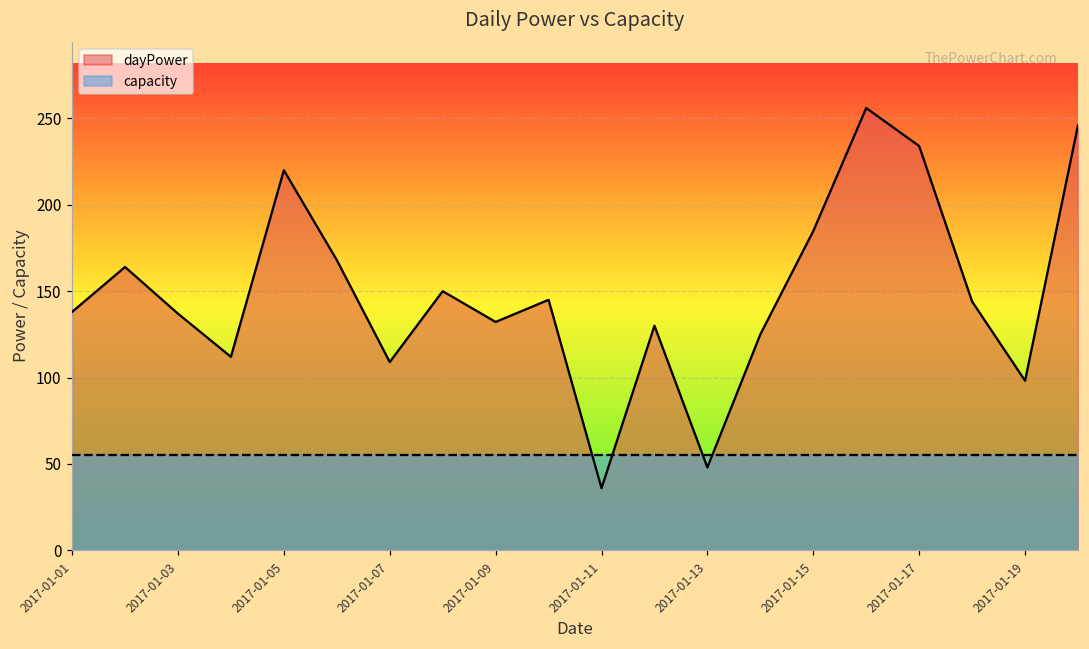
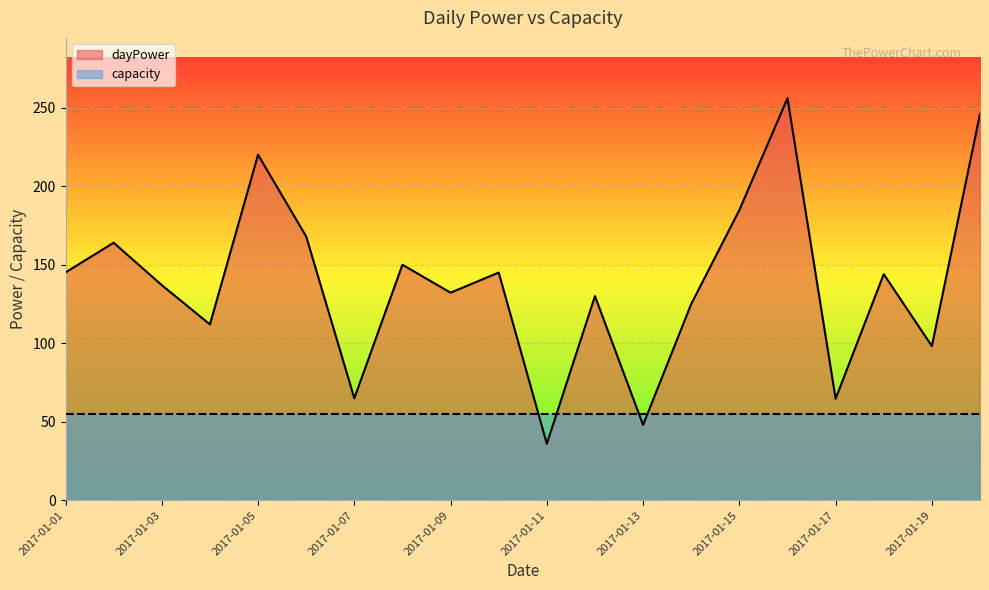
  {
    "dayPower": {
-     "2017-01-01": 138,
+     "2017-01-01": 145,
      "2017-01-03": 137,
      "2017-01-05": 220,
-     "2017-01-07": 109,
+     "2017-01-07": 65,
      "2017-01-09": 132,
      "2017-01-11": 36,
      "2017-01-13": 48,
      "2017-01-15": 185,
-     "2017-01-17": 234,
+     "2017-01-17": 65,
      "2017-01-19": 98
    },
    "capacity": {
      "2017-01-01": 55,
      "2017-01-03": 55,
      "2017-01-05": 55,
      "2017-01-07": 55,
      "2017-01-09": 55,
      "2017-01-11": 55,
      "2017-01-13": 55,
      "2017-01-15": 55,
      "2017-01-17": 55,
      "2017-01-19": 55
    }
  }
